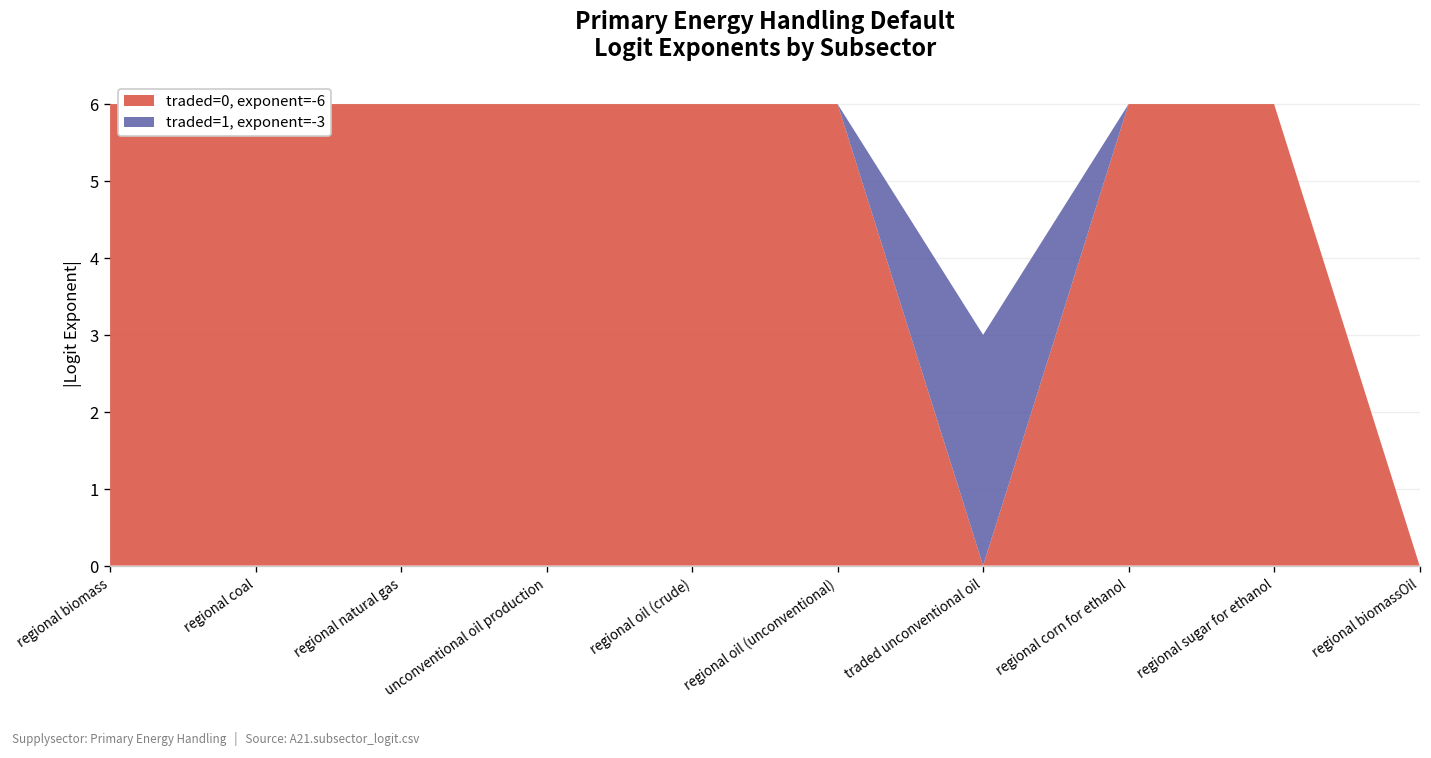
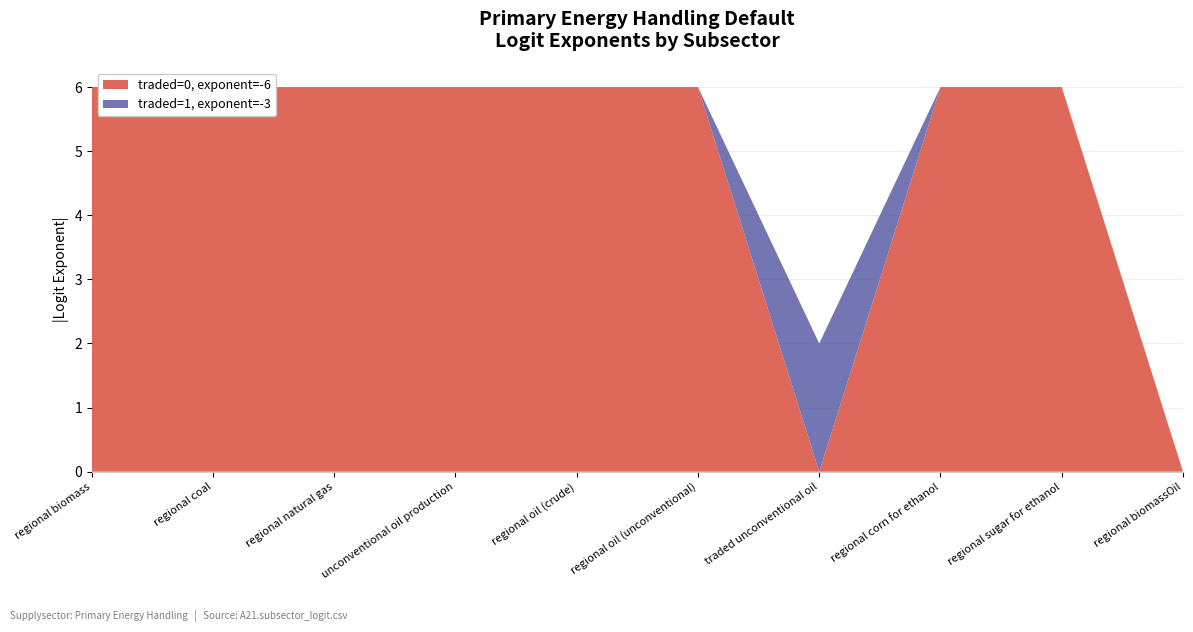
  {
    "traded=0, exponent=-6": {
      "traded unconventional oil": 0.0
    },
    "traded=1, exponent=-3": {
-     "traded unconventional oil": 3.0
+     "traded unconventional oil": 2.0
    }
  }
